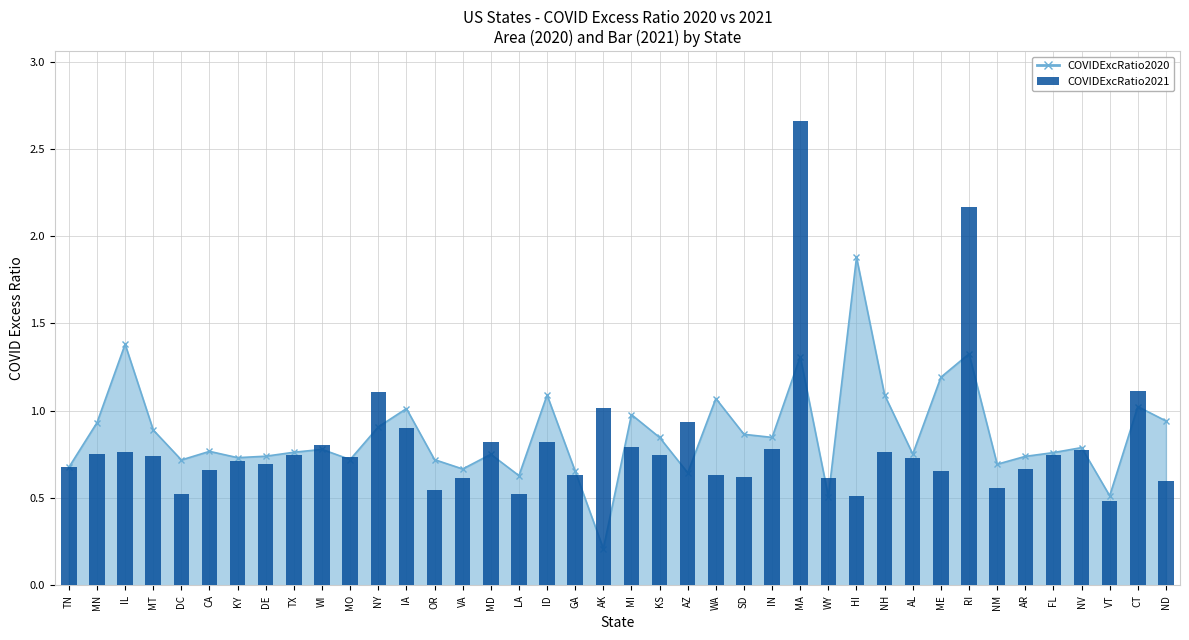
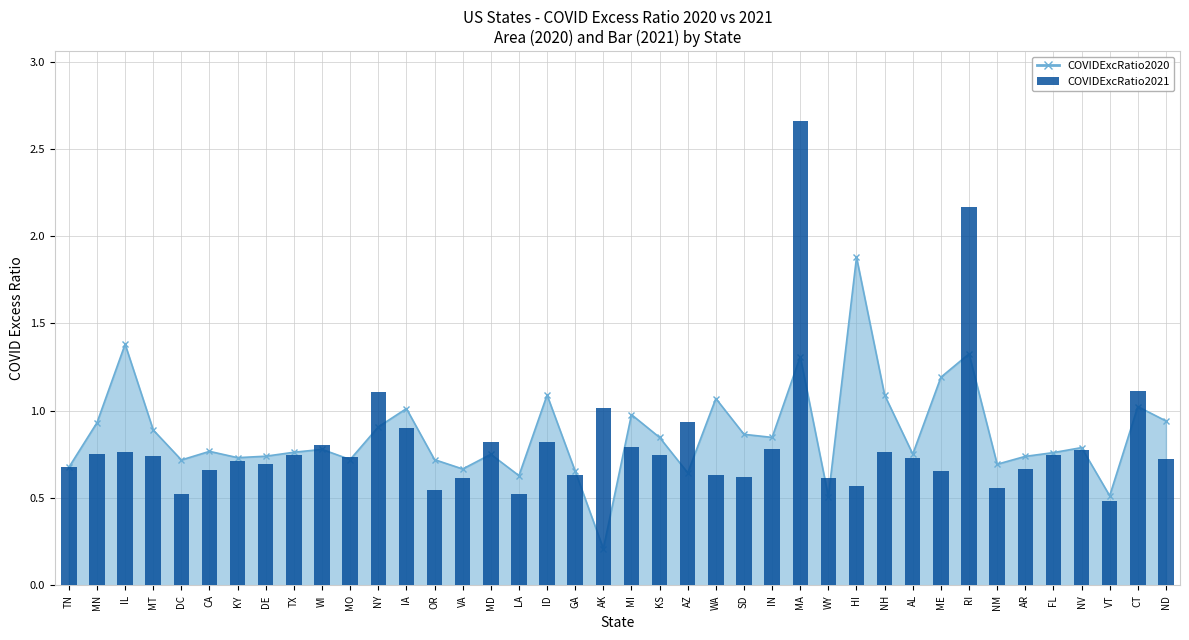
  {
    "COVIDExcRatio2020": {
      "TN": 0.68,
      "MN": 0.93,
      "IL": 1.38,
      "MT": 0.89,
      "DC": 0.72,
      "CA": 0.77,
      "KY": 0.73,
      "DE": 0.74,
      "TX": 0.76,
      "WI": 0.78,
      "MO": 0.72,
      "NY": 0.91,
      "IA": 1.01,
      "OR": 0.72,
      "VA": 0.67,
      "MD": 0.75,
      "LA": 0.63,
      "ID": 1.09,
      "GA": 0.65,
      "AK": 0.21,
      "MI": 0.98,
      "KS": 0.85,
      "AZ": 0.65,
      "WA": 1.07,
      "SD": 0.87,
      "IN": 0.85,
      "MA": 1.31,
      "WY": 0.51,
      "HI": 1.88,
      "NH": 1.09,
      "AL": 0.75,
      "ME": 1.19,
      "RI": 1.33,
      "NM": 0.69,
      "AR": 0.74,
      "FL": 0.76,
      "NV": 0.79,
      "VT": 0.51,
      "CT": 1.02,
      "ND": 0.94
    },
    "COVIDExcRatio2021": {
      "TN": 0.68,
      "MN": 0.75,
      "IL": 0.76,
      "MT": 0.74,
      "DC": 0.53,
      "CA": 0.66,
      "KY": 0.71,
      "DE": 0.69,
      "TX": 0.75,
      "WI": 0.80,
      "MO": 0.74,
      "NY": 1.11,
      "IA": 0.90,
      "OR": 0.55,
      "VA": 0.61,
      "MD": 0.82,
      "LA": 0.52,
      "ID": 0.82,
      "GA": 0.64,
      "AK": 1.02,
      "MI": 0.79,
      "KS": 0.75,
      "AZ": 0.93,
      "WA": 0.63,
      "SD": 0.62,
      "IN": 0.78,
      "MA": 2.66,
      "WY": 0.62,
-     "HI": 0.51,
+     "HI": 0.57,
      "NH": 0.76,
      "AL": 0.73,
      "ME": 0.66,
      "RI": 2.17,
      "NM": 0.56,
      "AR": 0.67,
      "FL": 0.75,
      "NV": 0.77,
      "VT": 0.49,
      "CT": 1.11,
-     "ND": 0.60
+     "ND": 0.72
    }
  }
